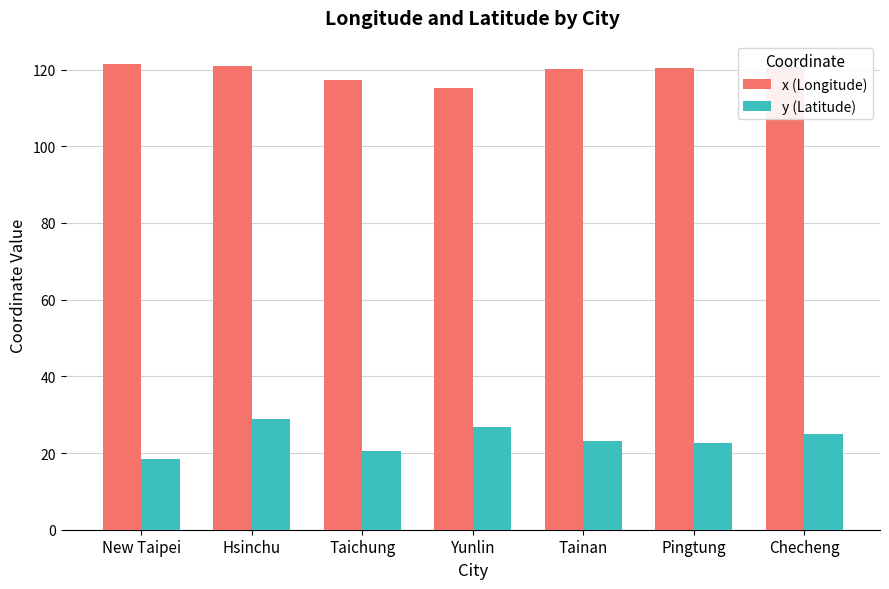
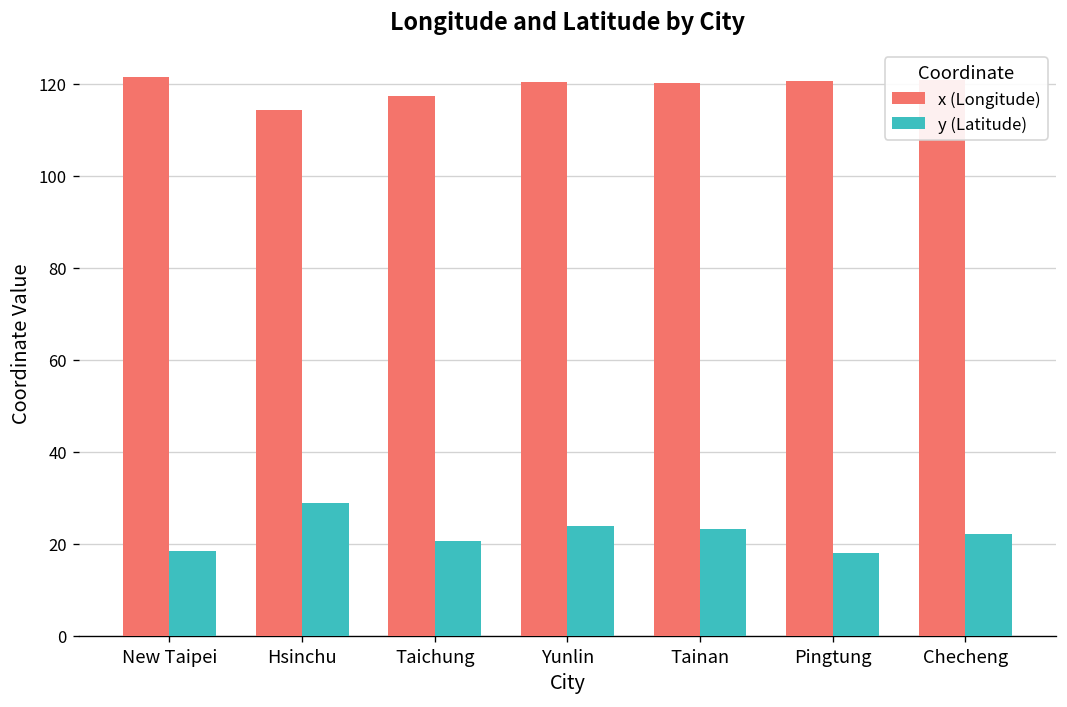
  {
    "x (Longitude)": {
      "New Taipei": 121,
-     "Hsinchu": 121,
+     "Hsinchu": 114,
      "Taichung": 117,
-     "Yunlin": 115,
+     "Yunlin": 120,
      "Tainan": 120,
      "Pingtung": 120
    },
    "y (Latitude)": {
      "New Taipei": 19,
      "Hsinchu": 29,
      "Taichung": 21,
-     "Yunlin": 27,
+     "Yunlin": 24,
      "Tainan": 23,
-     "Pingtung": 23,
-     "Checheng": 25
+     "Pingtung": 18,
+     "Checheng": 22
    }
  }
